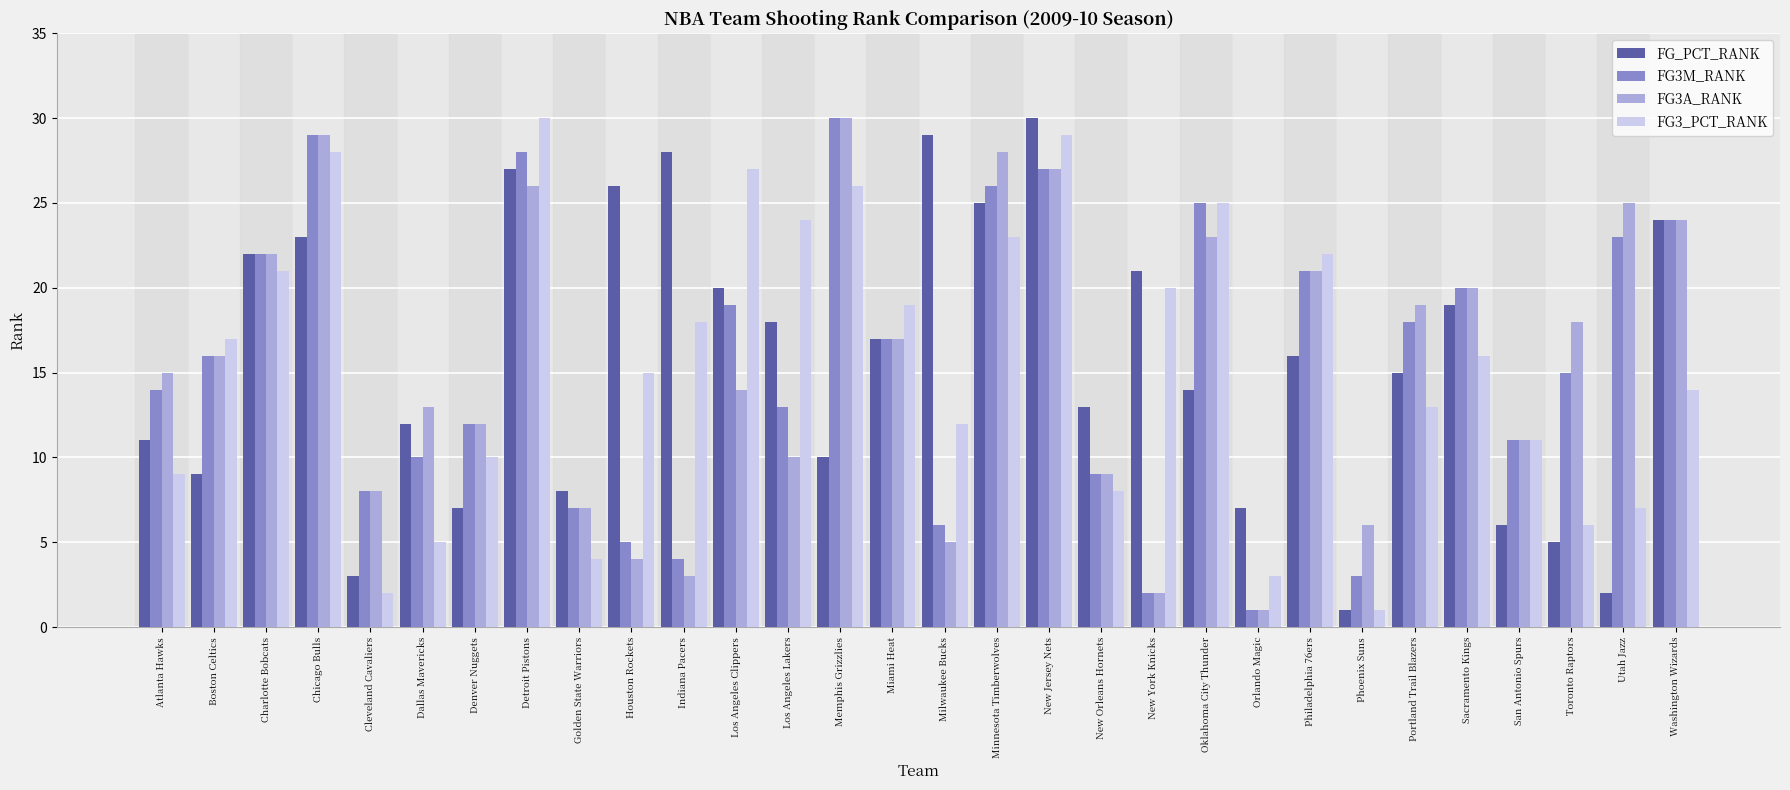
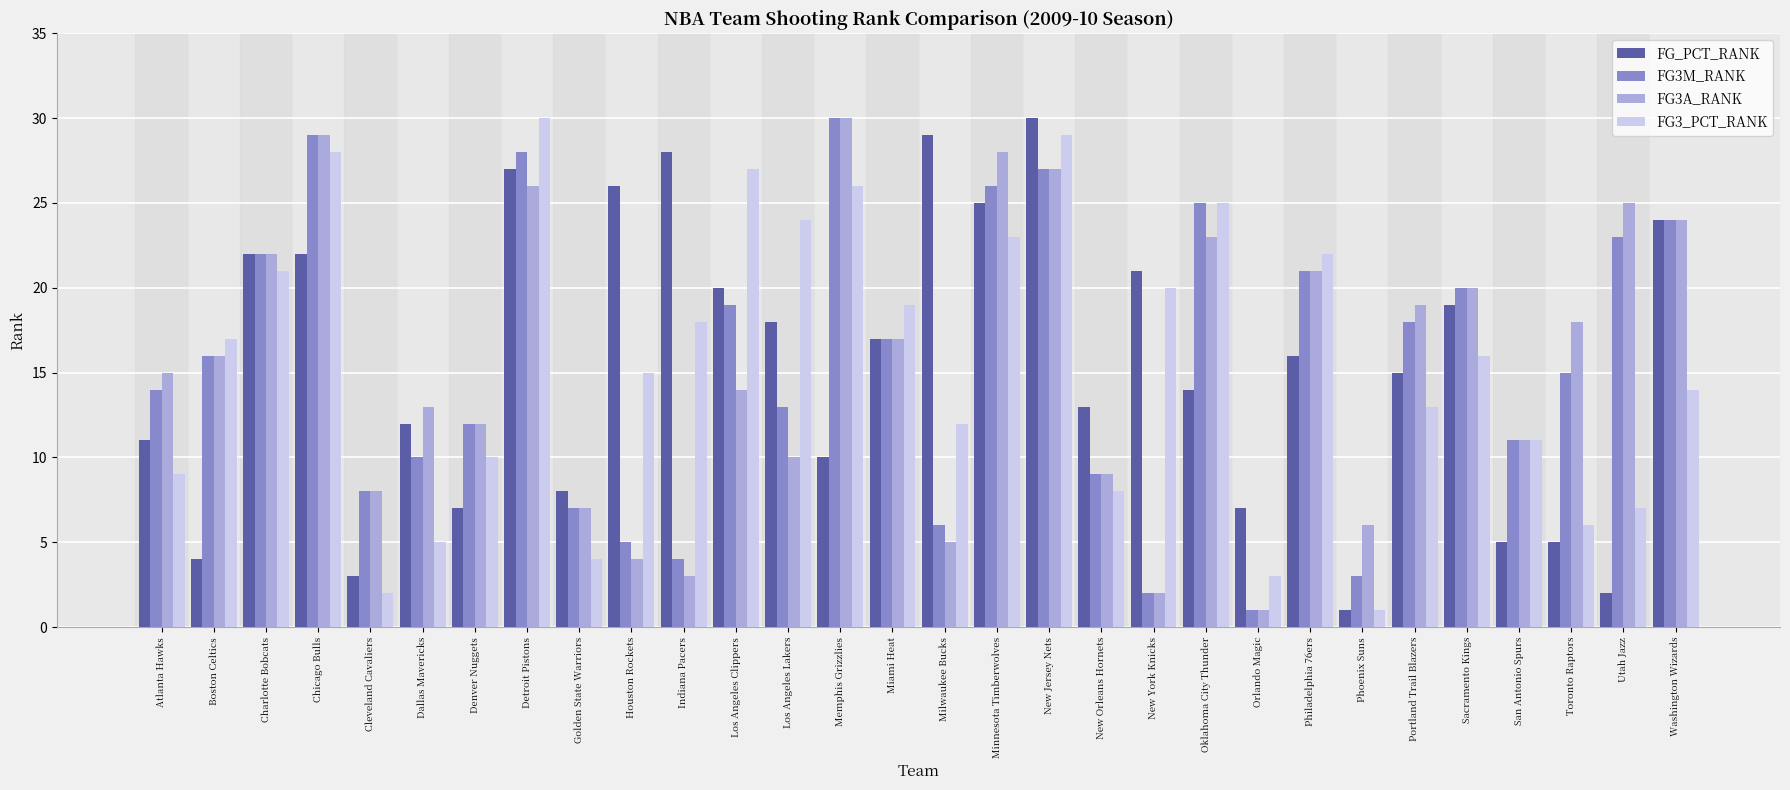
  {
    "FG_PCT_RANK": {
      "Atlanta Hawks": 11,
-     "Boston Celtics": 9,
+     "Boston Celtics": 4,
      "Charlotte Bobcats": 22,
-     "Chicago Bulls": 23,
+     "Chicago Bulls": 22,
      "Cleveland Cavaliers": 3,
      "Dallas Mavericks": 12,
      "Denver Nuggets": 7,
      "Detroit Pistons": 27,
      "Golden State Warriors": 8,
      "Houston Rockets": 26,
      "Indiana Pacers": 28,
      "Los Angeles Clippers": 20,
      "Los Angeles Lakers": 18,
      "Memphis Grizzlies": 10,
      "Miami Heat": 17,
      "Milwaukee Bucks": 29,
      "Minnesota Timberwolves": 25,
      "New Jersey Nets": 30,
      "New Orleans Hornets": 13,
      "New York Knicks": 21,
      "Oklahoma City Thunder": 14,
      "Orlando Magic": 7,
      "Philadelphia 76ers": 16,
      "Phoenix Suns": 1,
      "Portland Trail Blazers": 15,
      "Sacramento Kings": 19,
-     "San Antonio Spurs": 6,
+     "San Antonio Spurs": 5,
      "Toronto Raptors": 5,
      "Utah Jazz": 2,
      "Washington Wizards": 24
    }
  }
